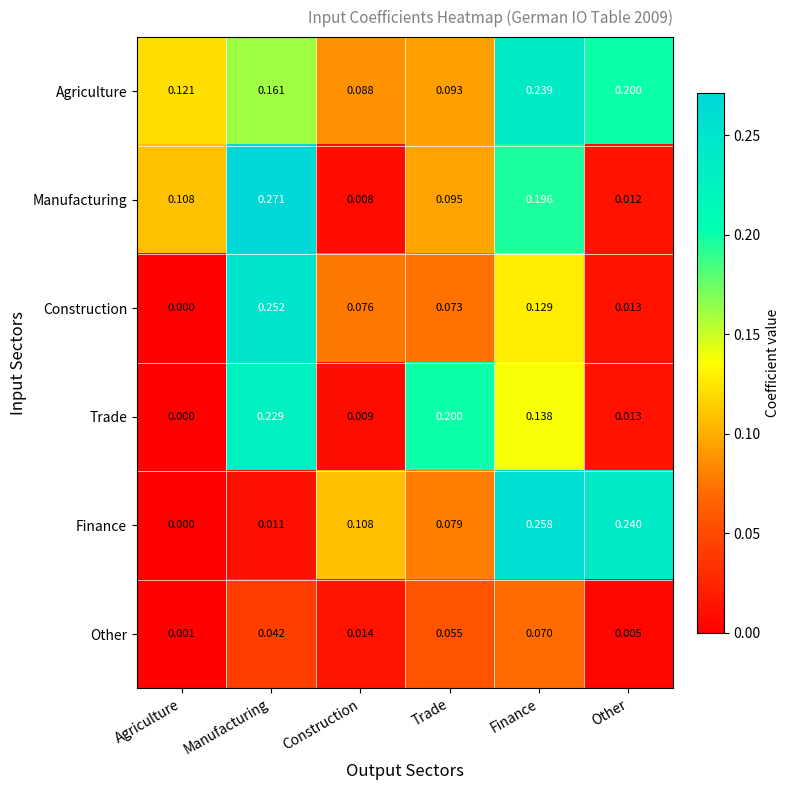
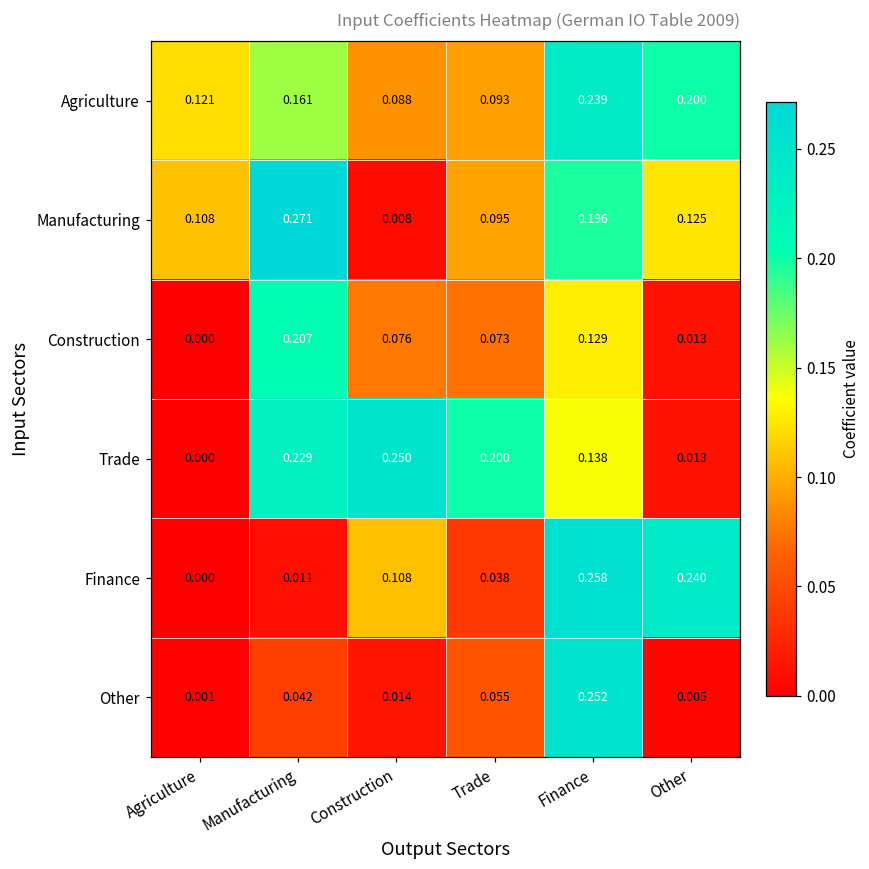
  {
    "Agriculture": {
      "Agriculture": 0.121,
      "Manufacturing": 0.161,
      "Construction": 0.088,
      "Trade": 0.093,
      "Finance": 0.239,
      "Other": 0.200
    },
    "Manufacturing": {
      "Agriculture": 0.108,
      "Manufacturing": 0.271,
      "Construction": 0.008,
      "Trade": 0.095,
      "Finance": 0.196,
-     "Other": 0.012
+     "Other": 0.125
    },
    "Construction": {
      "Agriculture": 0.000,
-     "Manufacturing": 0.252,
+     "Manufacturing": 0.207,
      "Construction": 0.076,
      "Trade": 0.073,
      "Finance": 0.129,
      "Other": 0.013
    },
    "Trade": {
      "Agriculture": 0.000,
      "Manufacturing": 0.229,
-     "Construction": 0.009,
+     "Construction": 0.250,
      "Trade": 0.200,
      "Finance": 0.138,
      "Other": 0.013
    },
    "Finance": {
      "Agriculture": 0.000,
      "Manufacturing": 0.011,
      "Construction": 0.108,
-     "Trade": 0.079,
+     "Trade": 0.038,
      "Finance": 0.258,
      "Other": 0.240
    },
    "Other": {
      "Agriculture": 0.001,
      "Manufacturing": 0.042,
      "Construction": 0.014,
      "Trade": 0.055,
-     "Finance": 0.070,
+     "Finance": 0.252,
      "Other": 0.005
    }
  }
